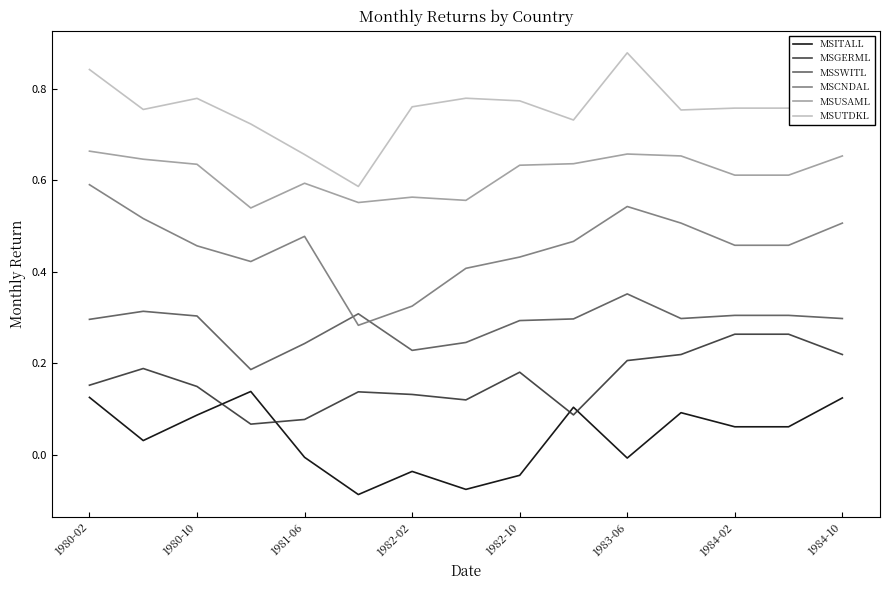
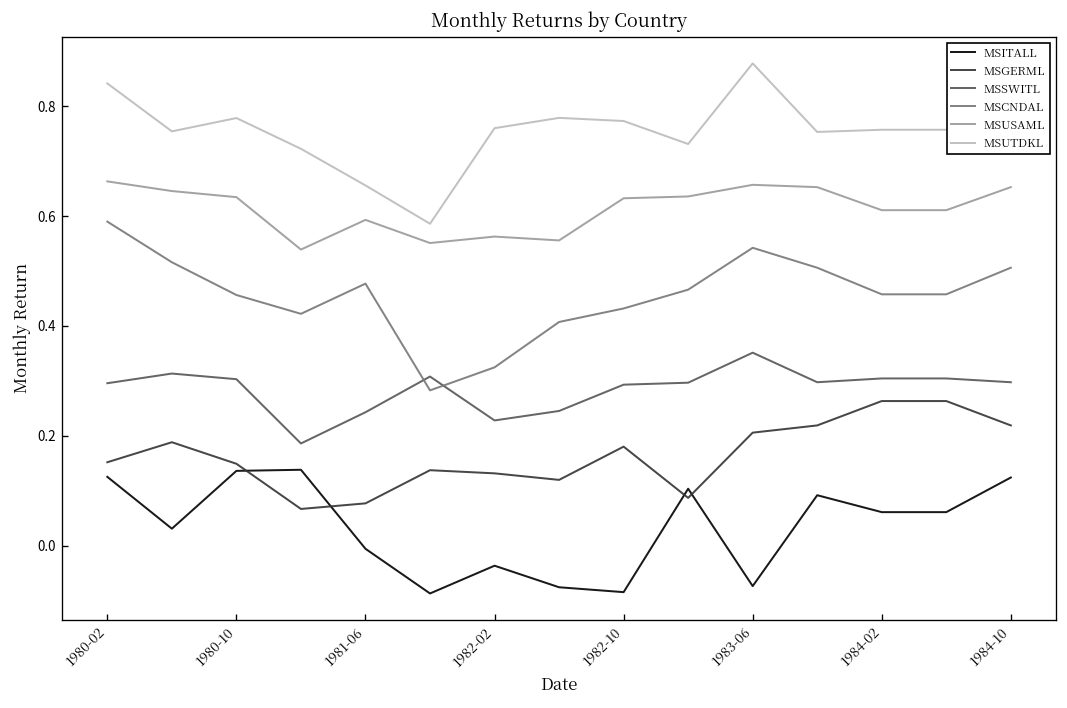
  {
    "MSITALL": {
      "1980-02": 0.13,
-     "1980-10": 0.09,
+     "1980-10": 0.14,
      "1981-06": -0.01,
      "1982-02": -0.04,
-     "1982-10": -0.05,
-     "1983-06": -0.01,
+     "1982-10": -0.08,
+     "1983-06": -0.07,
      "1984-02": 0.06,
      "1984-10": 0.12
    }
  }
